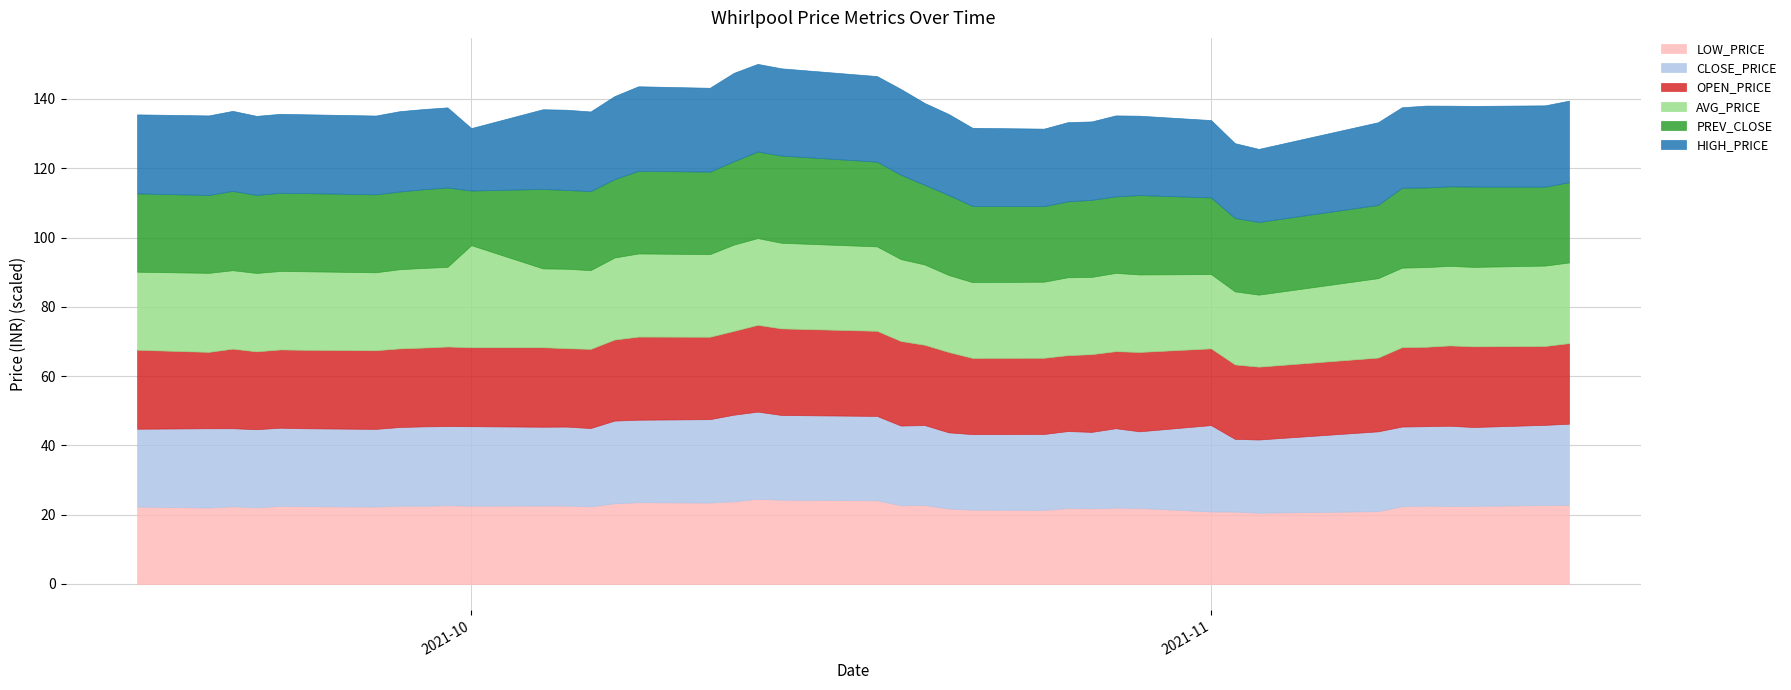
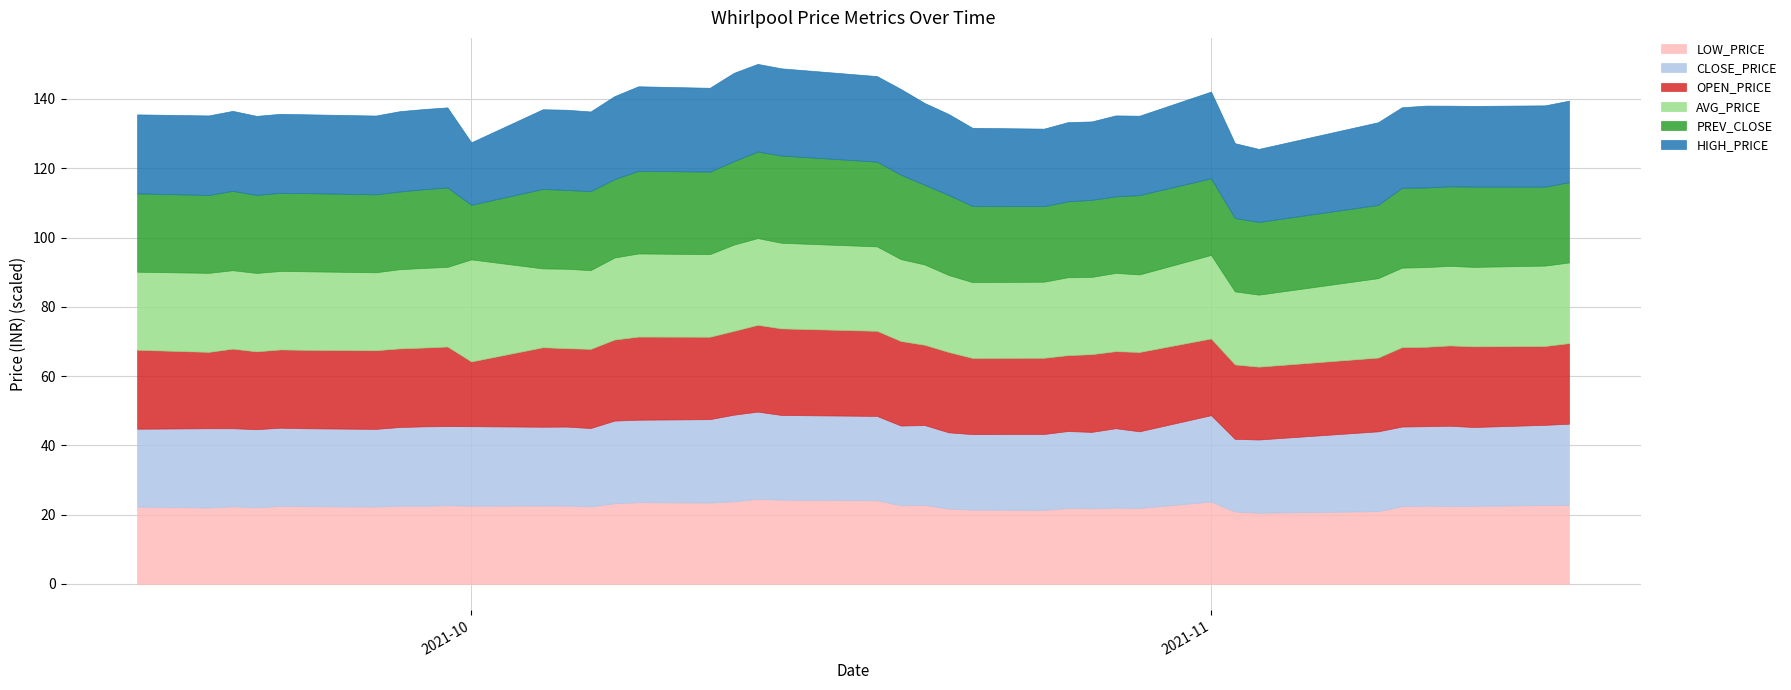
  {
    "LOW_PRICE": {
      "2021-10": 23,
-     "2021-11": 21
+     "2021-11": 24
    },
    "CLOSE_PRICE": {
      "2021-10": 23,
      "2021-11": 25
    },
    "OPEN_PRICE": {
-     "2021-10": 23,
+     "2021-10": 19,
      "2021-11": 22
    },
    "AVG_PRICE": {
      "2021-10": 29,
-     "2021-11": 21
+     "2021-11": 24
    },
    "PREV_CLOSE": {
      "2021-10": 16,
      "2021-11": 22
    },
    "HIGH_PRICE": {
      "2021-10": 18,
-     "2021-11": 22
+     "2021-11": 25
    }
  }
